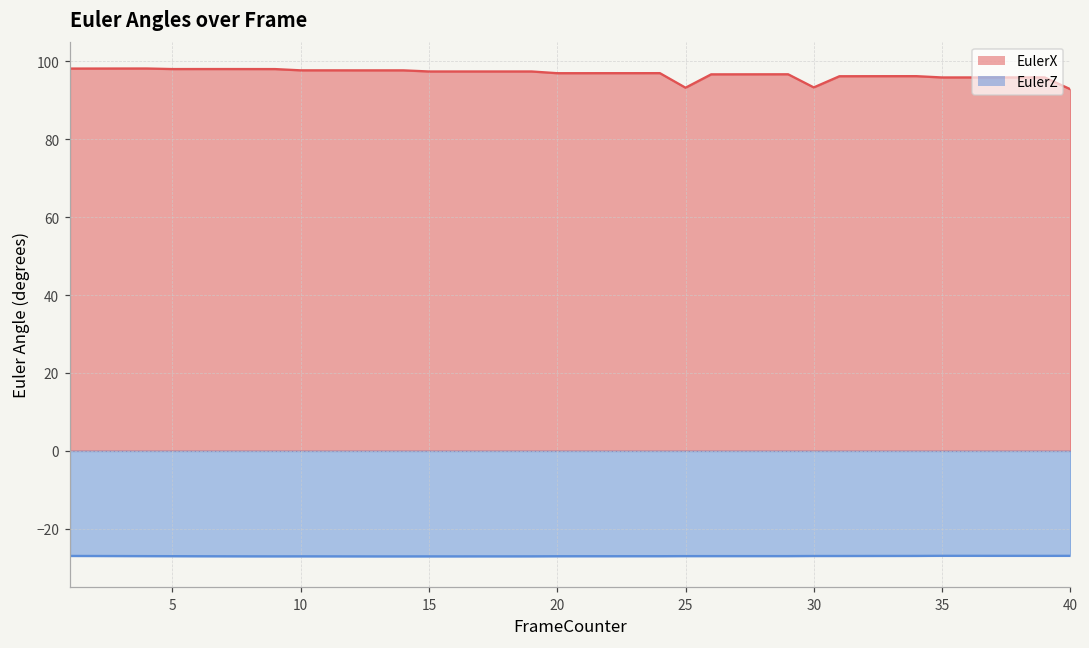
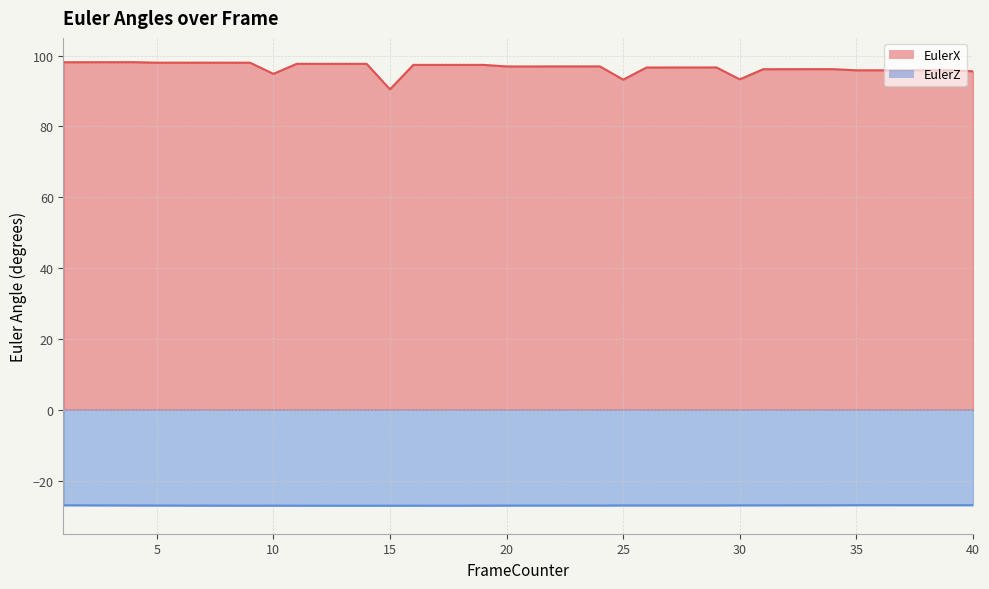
  {
    "EulerX": {
      "5": 98,
-     "10": 98,
-     "15": 97,
+     "10": 95,
+     "15": 90,
      "20": 97,
      "25": 93,
      "30": 93,
      "35": 96,
-     "40": 93
+     "40": 96
    }
  }
